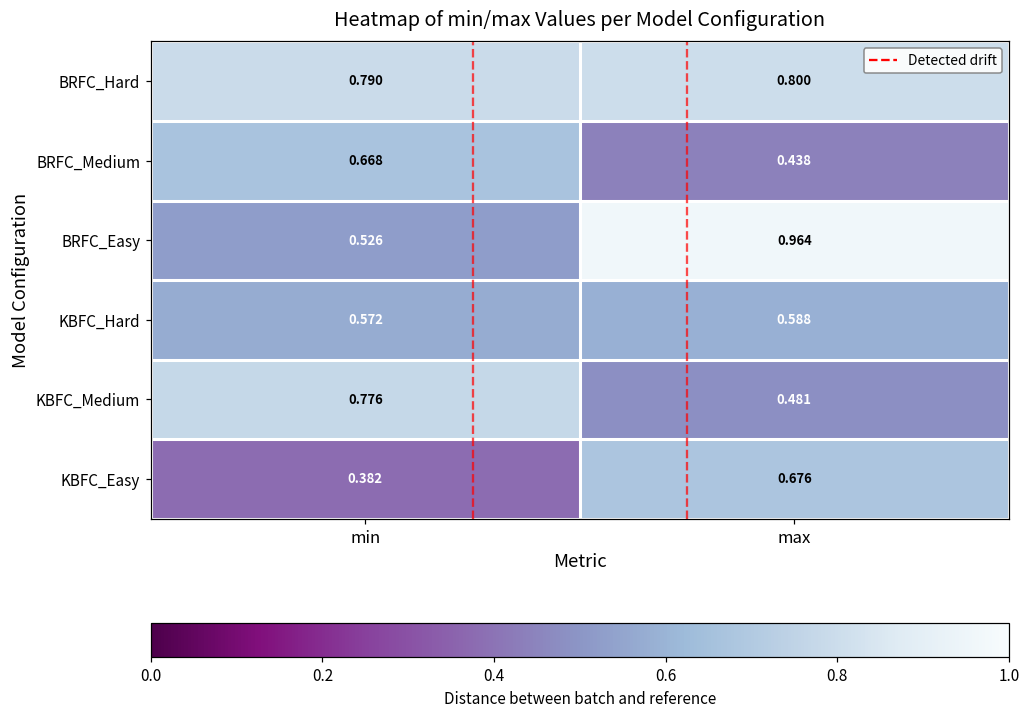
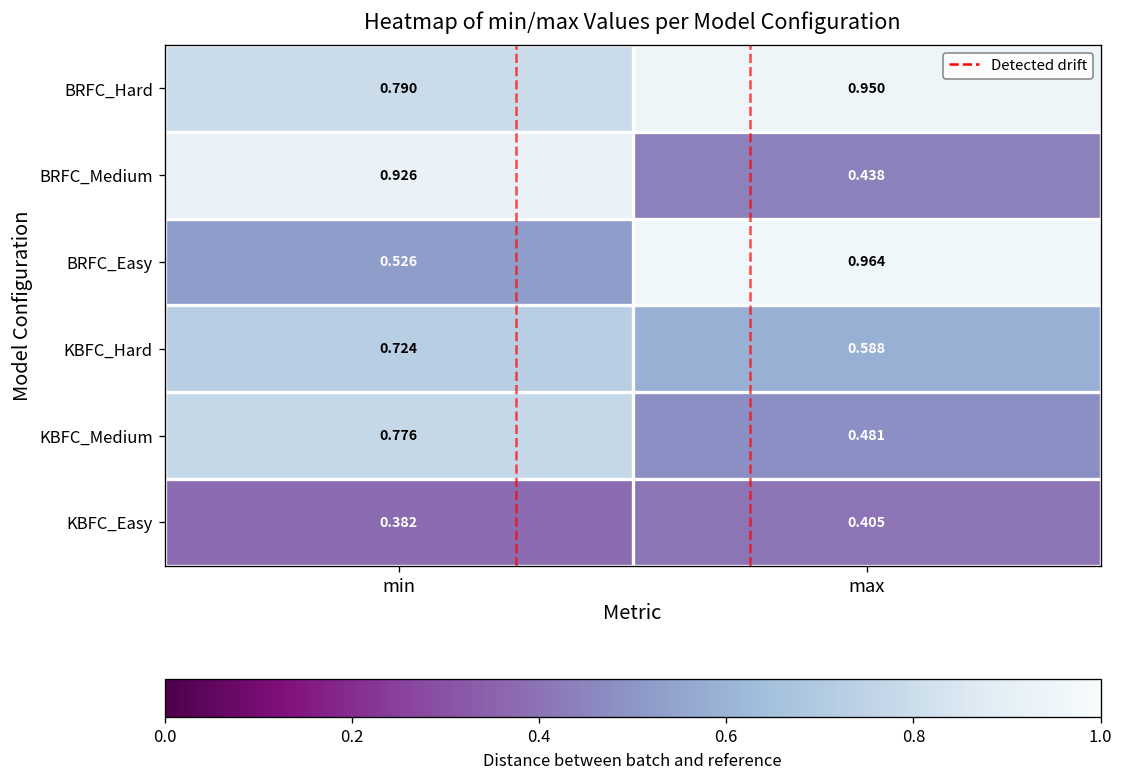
  {
    "BRFC_Hard": {
-     "max": 0.800
+     "max": 0.950
    },
    "BRFC_Medium": {
-     "min": 0.668
+     "min": 0.926
    },
    "KBFC_Hard": {
-     "min": 0.572
+     "min": 0.724
    },
    "KBFC_Easy": {
-     "max": 0.676
+     "max": 0.405
    }
  }
